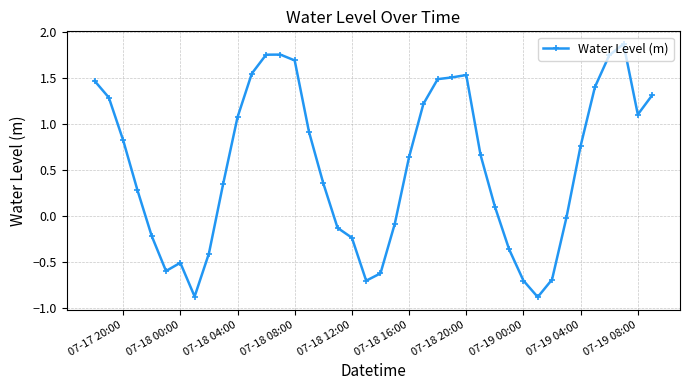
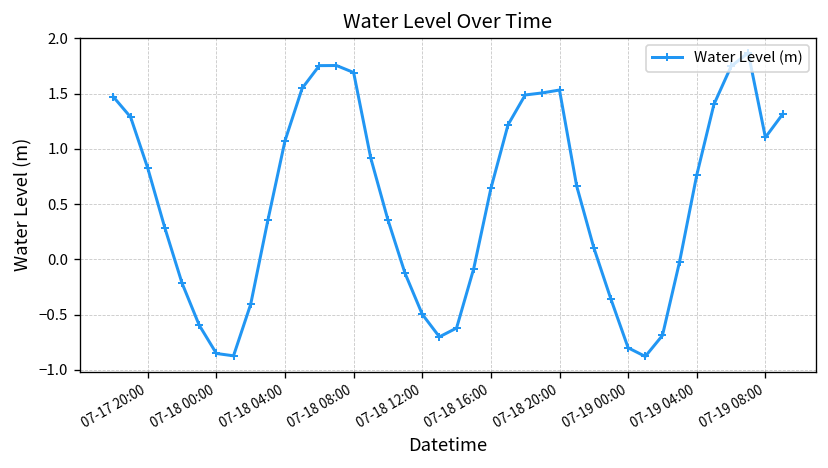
  {
    "07-17 20:00": 0.8,
-   "07-18 00:00": -0.5,
+   "07-18 00:00": -0.9,
    "07-18 04:00": 1.1,
    "07-18 08:00": 1.7,
-   "07-18 12:00": -0.2,
+   "07-18 12:00": -0.5,
    "07-18 16:00": 0.6,
    "07-18 20:00": 1.5,
-   "07-19 00:00": -0.7,
+   "07-19 00:00": -0.8,
    "07-19 04:00": 0.8,
    "07-19 08:00": 1.1
  }
